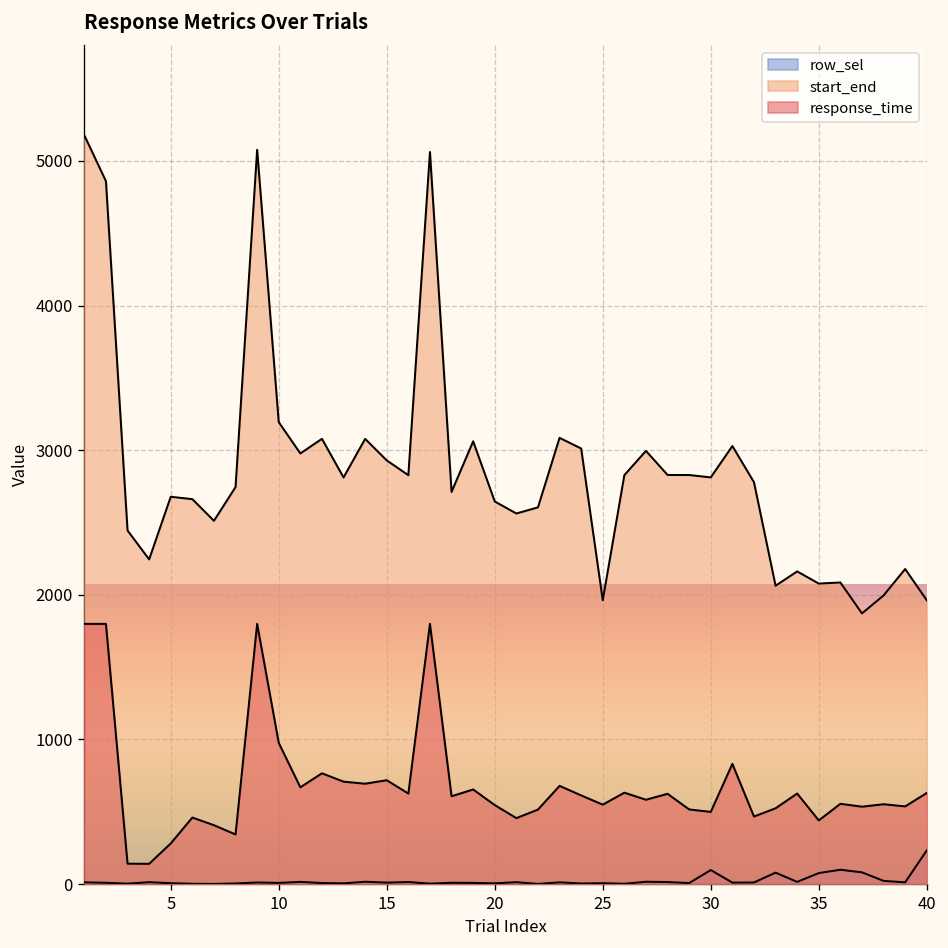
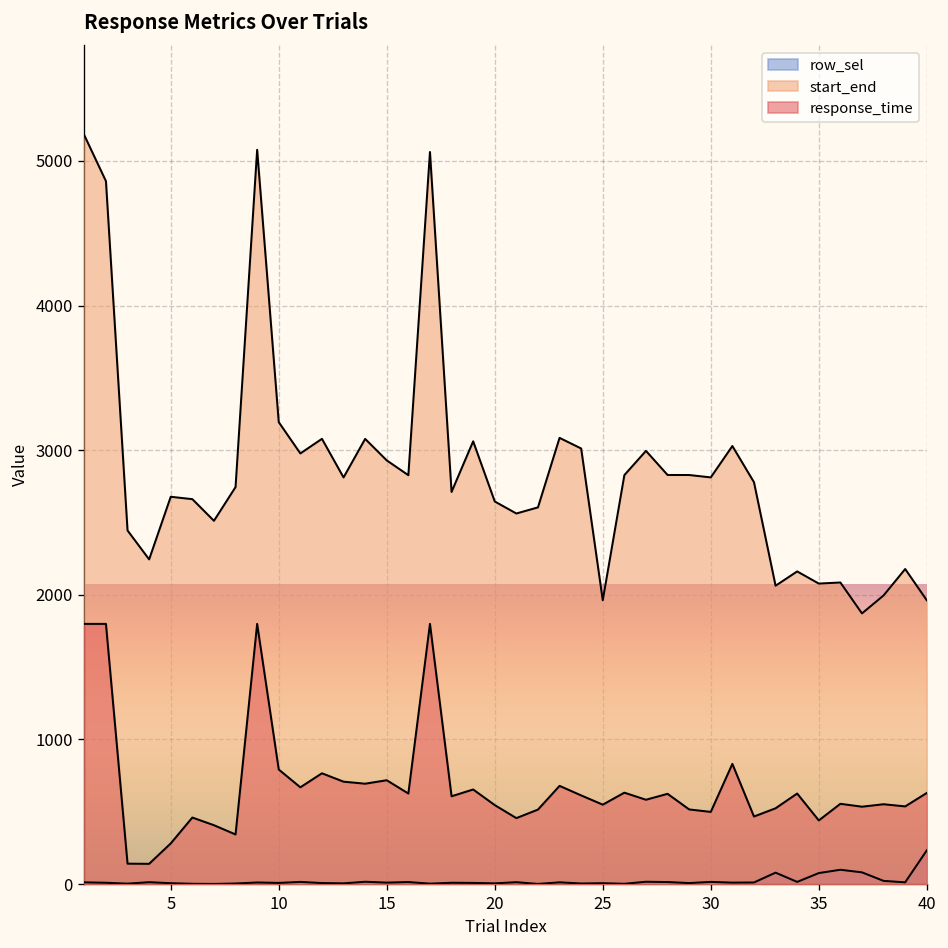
  {
    "row_sel": {
      "5": 10,
      "10": 10,
      "15": 10,
      "20": 10,
      "25": 10,
-     "30": 100,
+     "30": 20,
      "35": 80,
      "40": 230
    },
    "start_end": {
      "5": 2680,
      "10": 3190,
      "15": 2930,
      "20": 2650,
      "25": 1960,
      "30": 2810,
      "35": 2080,
      "40": 1960
    },
    "response_time": {
      "5": 280,
-     "10": 980,
+     "10": 790,
      "15": 720,
      "20": 550,
      "25": 550,
      "30": 500,
      "35": 440,
      "40": 630
    }
  }
